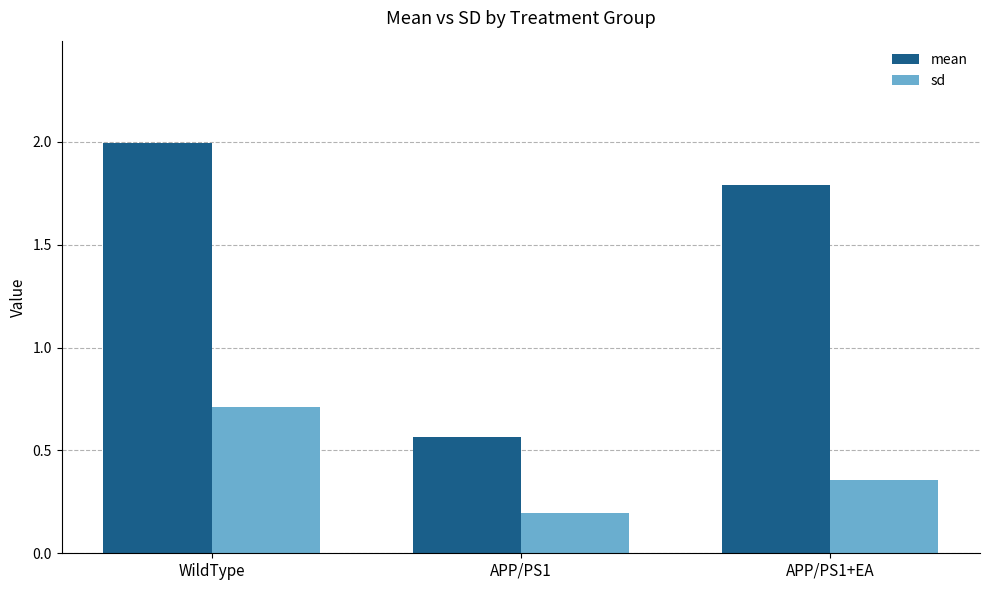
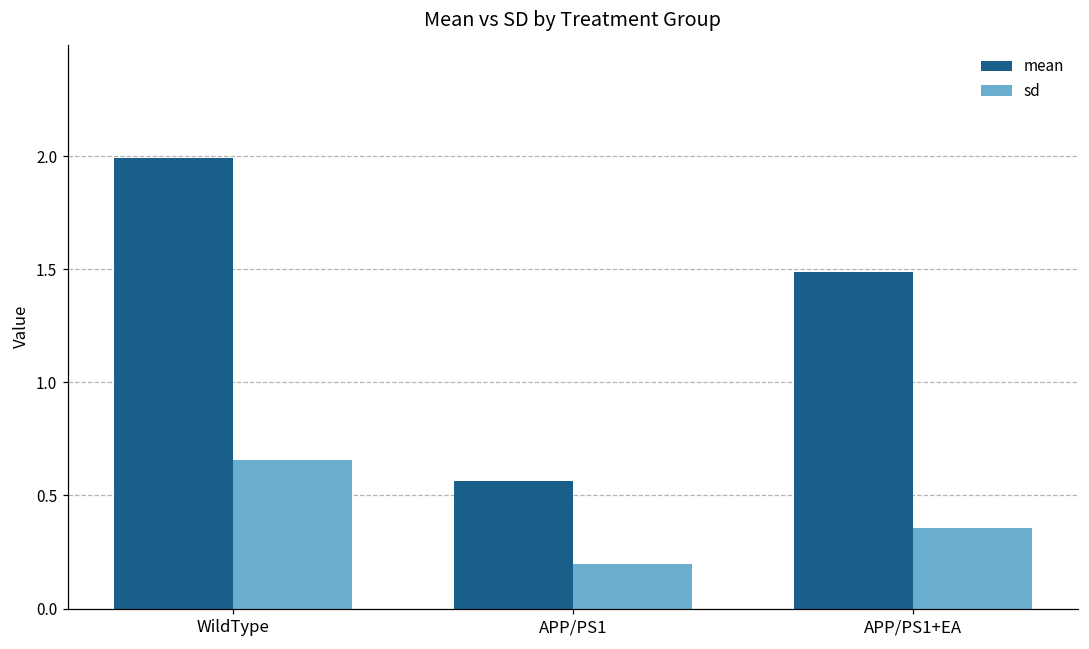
  {
    "mean": {
      "WildType": 1.99,
      "APP/PS1": 0.56,
-     "APP/PS1+EA": 1.79
+     "APP/PS1+EA": 1.49
    },
    "sd": {
-     "WildType": 0.71,
+     "WildType": 0.66,
      "APP/PS1": 0.20,
      "APP/PS1+EA": 0.35
    }
  }
